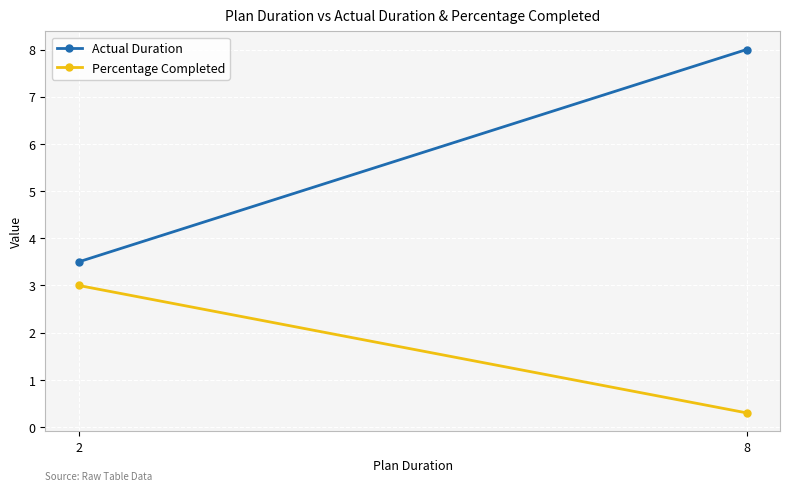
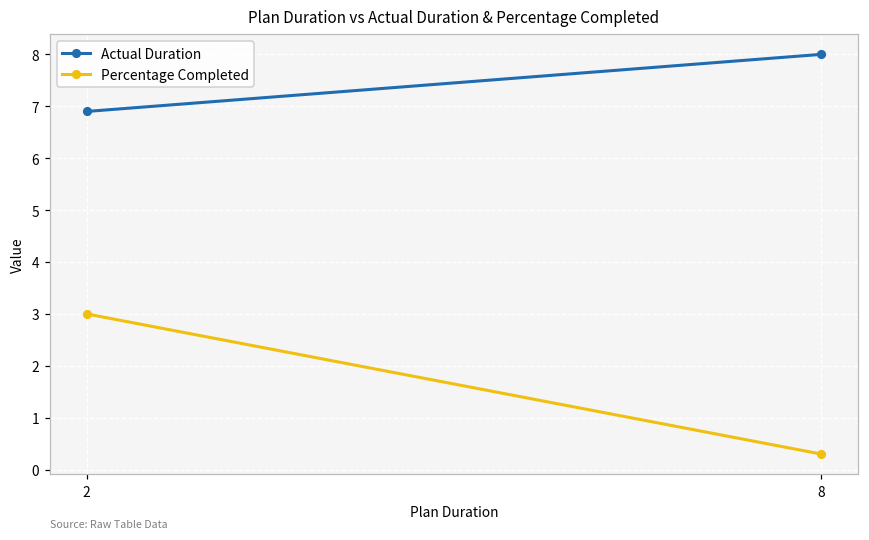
  {
    "Actual Duration": {
-     "2": 3.5,
+     "2": 6.9,
      "8": 8.0
    },
    "Percentage Completed": {
      "2": 3.0,
      "8": 0.3
    }
  }
